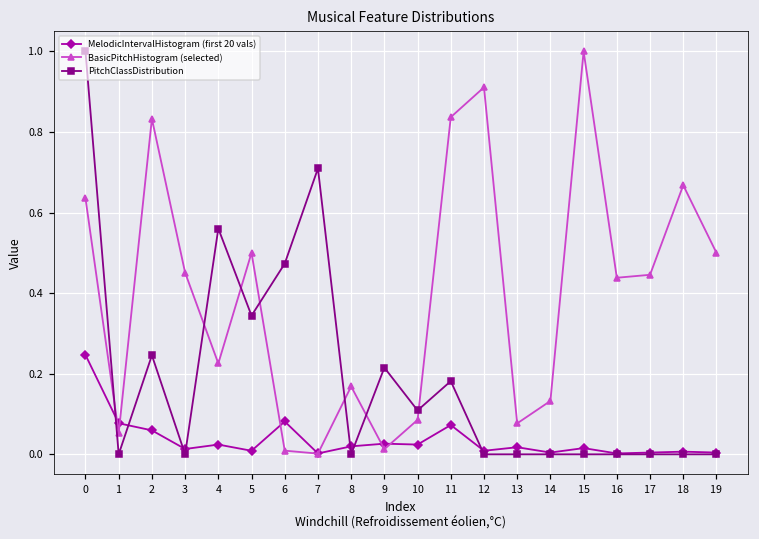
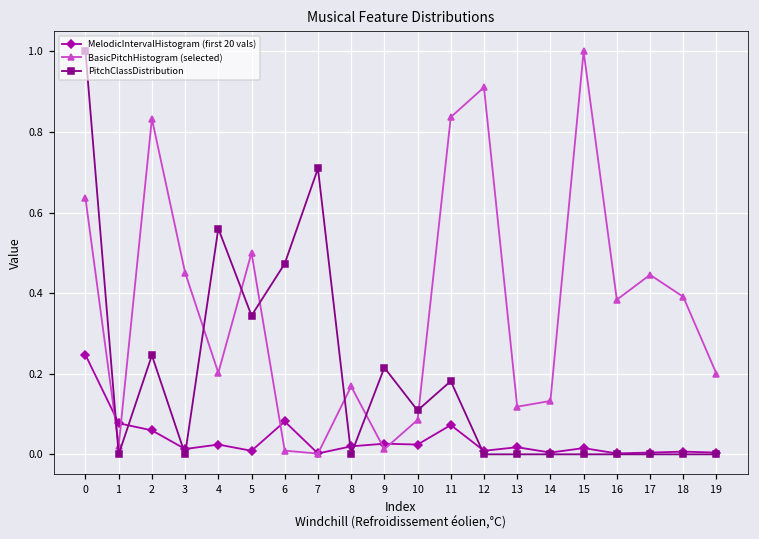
  {
    "BasicPitchHistogram (selected)": {
      "0": 0.64,
-     "1": 0.05,
+     "1": 0.02,
      "2": 0.83,
      "3": 0.45,
-     "4": 0.23,
+     "4": 0.20,
      "5": 0.50,
      "6": 0.01,
      "8": 0.17,
      "9": 0.01,
      "10": 0.09,
      "11": 0.84,
      "12": 0.91,
-     "13": 0.08,
+     "13": 0.12,
      "14": 0.13,
      "15": 1.00,
-     "16": 0.44,
+     "16": 0.38,
      "17": 0.45,
-     "18": 0.67,
-     "19": 0.5
+     "18": 0.39,
+     "19": 0.2
    }
  }
